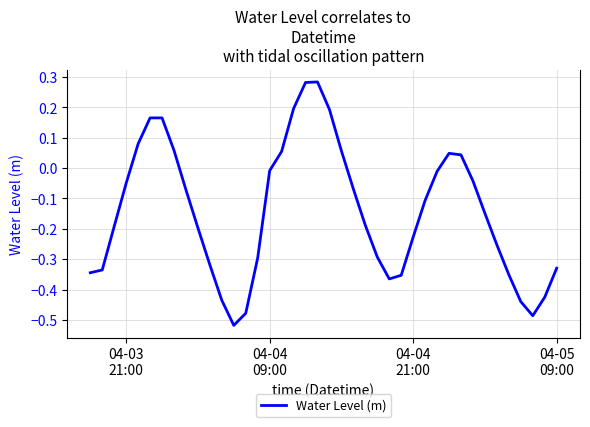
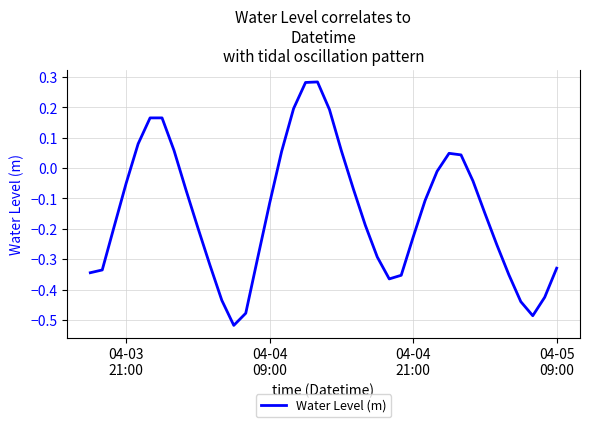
  {
    "04-03 21:00": -0.05,
-   "04-04 09:00": -0.01,
+   "04-04 09:00": -0.12,
    "04-04 21:00": -0.23,
    "04-05 09:00": -0.33
  }
